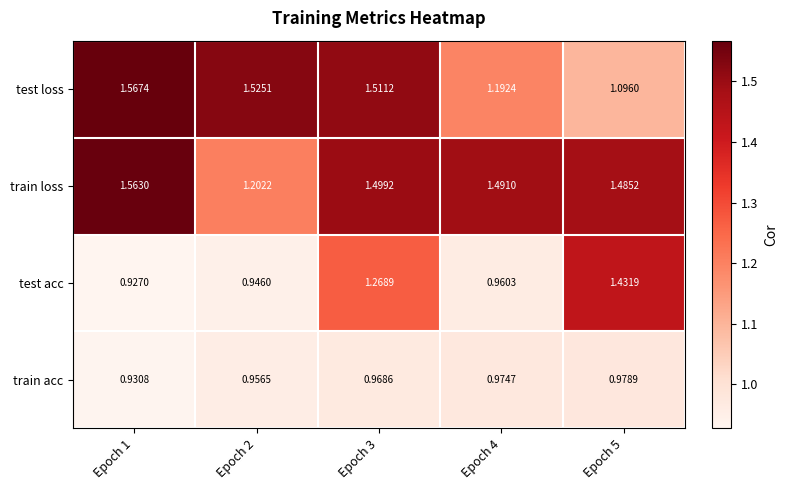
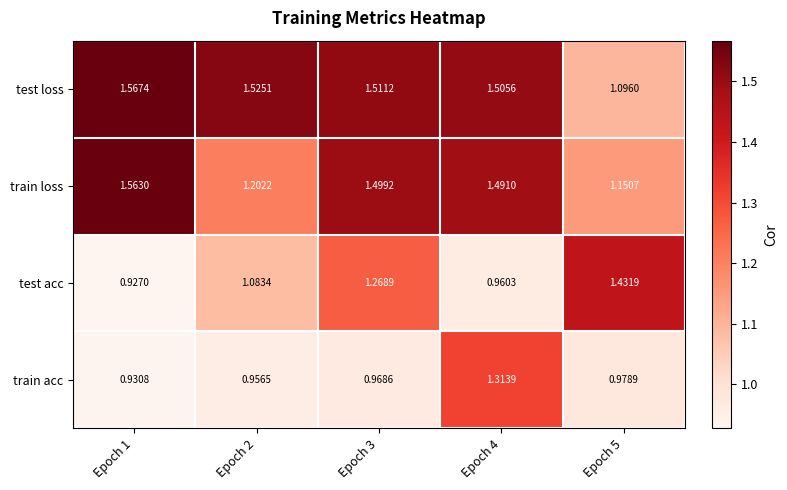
  {
    "test loss": {
      "Epoch 1": 1.5674,
      "Epoch 2": 1.5251,
      "Epoch 3": 1.5112,
-     "Epoch 4": 1.1924,
+     "Epoch 4": 1.5056,
      "Epoch 5": 1.0960
    },
    "train loss": {
      "Epoch 1": 1.5630,
      "Epoch 2": 1.2022,
      "Epoch 3": 1.4992,
      "Epoch 4": 1.4910,
-     "Epoch 5": 1.4852
+     "Epoch 5": 1.1507
    },
    "test acc": {
      "Epoch 1": 0.9270,
-     "Epoch 2": 0.9460,
+     "Epoch 2": 1.0834,
      "Epoch 3": 1.2689,
      "Epoch 4": 0.9603,
      "Epoch 5": 1.4319
    },
    "train acc": {
      "Epoch 1": 0.9308,
      "Epoch 2": 0.9565,
      "Epoch 3": 0.9686,
-     "Epoch 4": 0.9747,
+     "Epoch 4": 1.3139,
      "Epoch 5": 0.9789
    }
  }
